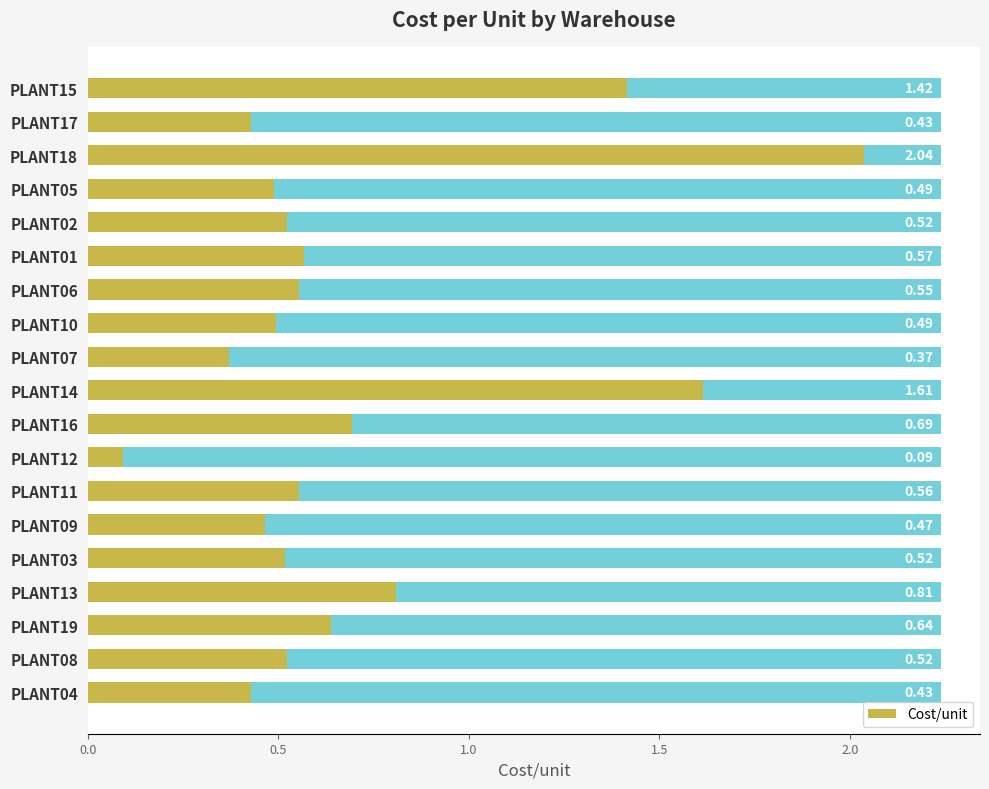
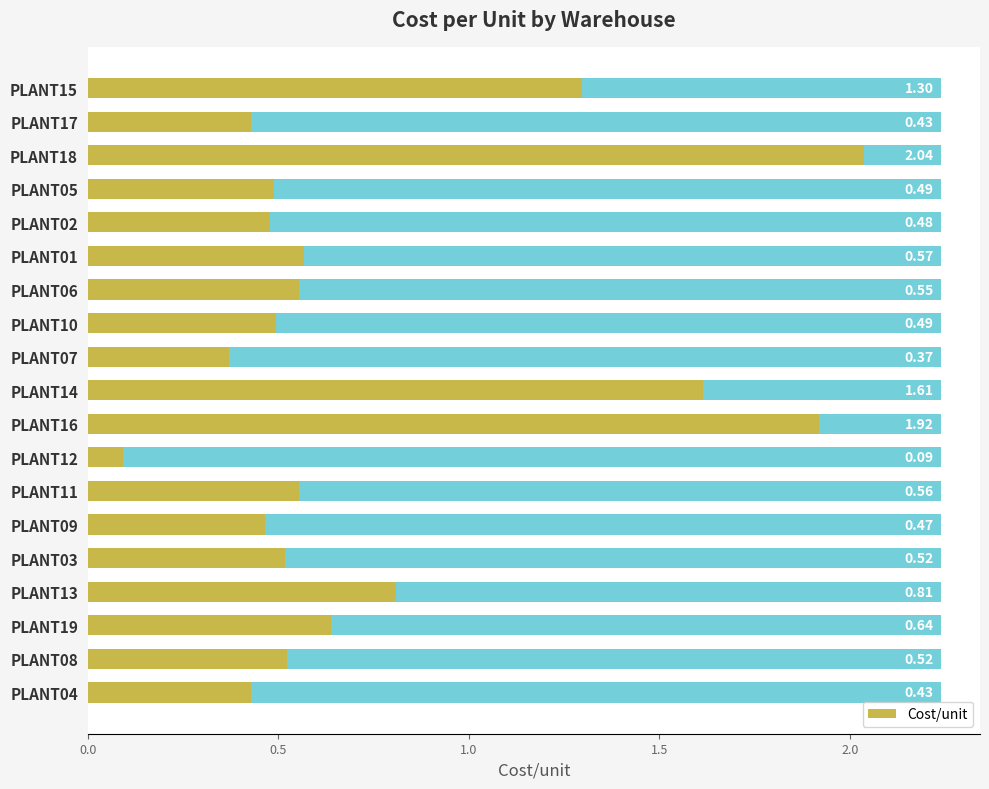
  {
    "Cost/unit": {
-     "PLANT15": 1.42,
-     "PLANT02": 0.52,
-     "PLANT16": 0.69
+     "PLANT15": 1.30,
+     "PLANT02": 0.48,
+     "PLANT16": 1.92
    }
  }
